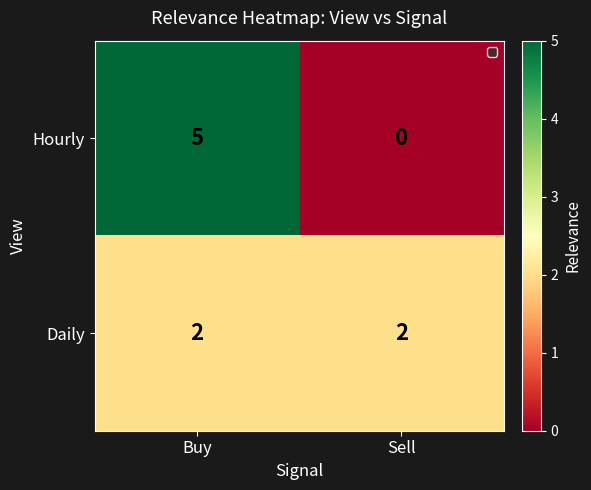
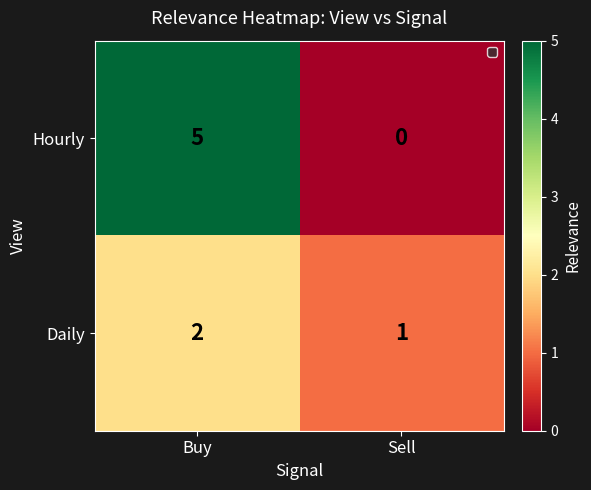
  {
    "Hourly": {
      "Buy": 5,
      "Sell": 0
    },
    "Daily": {
      "Buy": 2,
-     "Sell": 2
+     "Sell": 1
    }
  }
